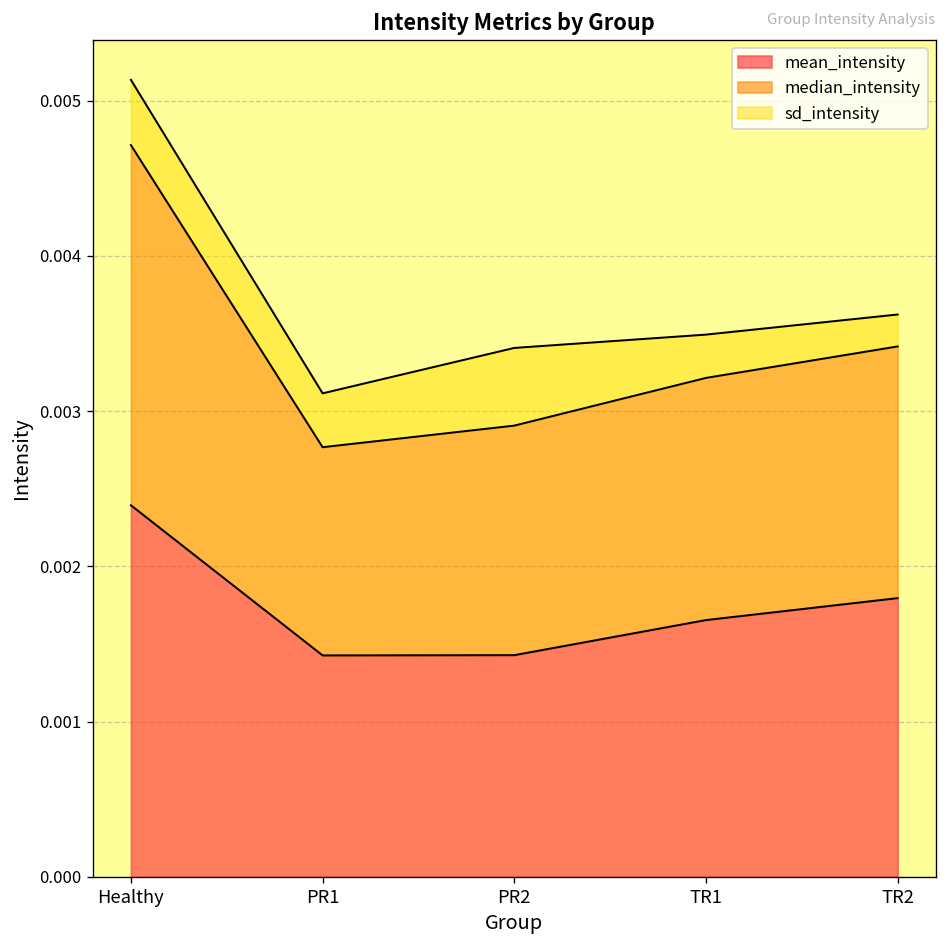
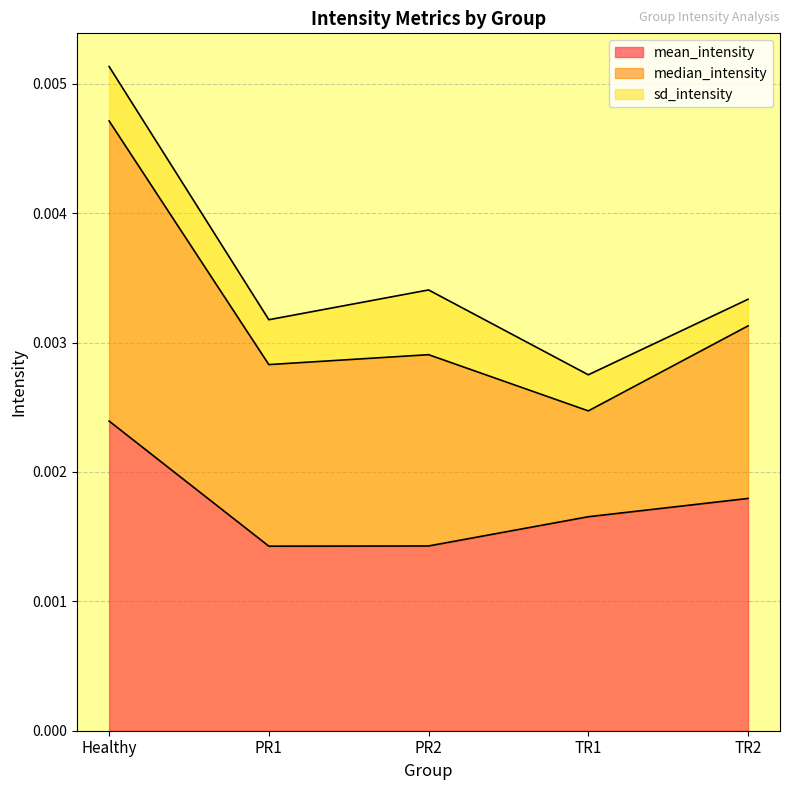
  {
    "mean_intensity": {
      "Healthy": 0.00239,
      "PR1": 0.00143,
      "PR2": 0.00143,
      "TR1": 0.00165,
      "TR2": 0.00180
    },
    "median_intensity": {
      "Healthy": 0.00232,
-     "PR1": 0.00134,
+     "PR1": 0.00140,
      "PR2": 0.00148,
-     "TR1": 0.00156,
-     "TR2": 0.00162
+     "TR1": 0.00082,
+     "TR2": 0.00133
    },
    "sd_intensity": {
      "Healthy": 0.00042,
      "PR1": 0.00035,
      "PR2": 0.00050,
      "TR1": 0.00028,
      "TR2": 0.00021
    }
  }
